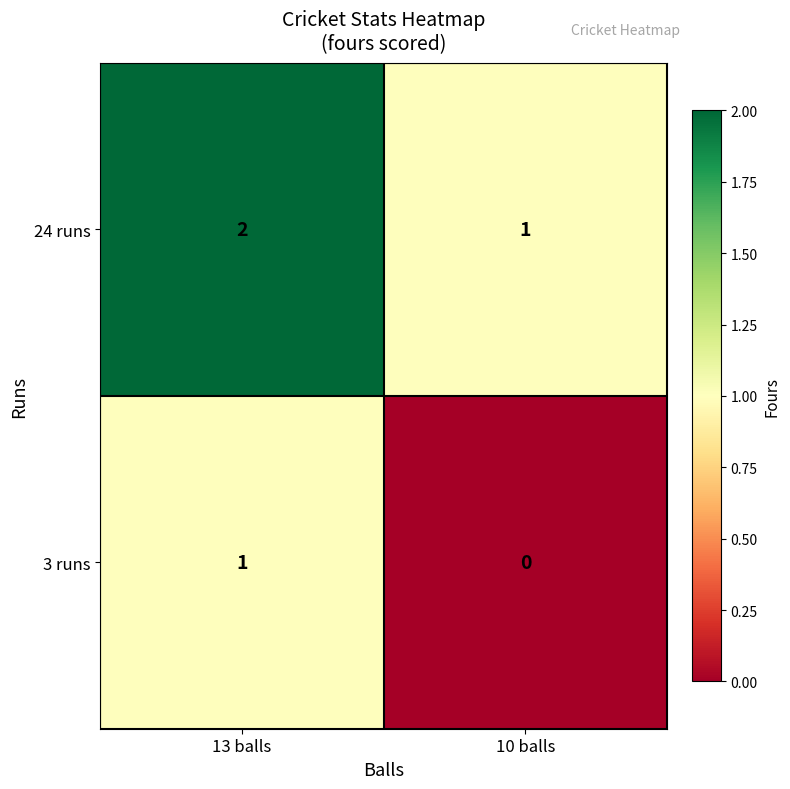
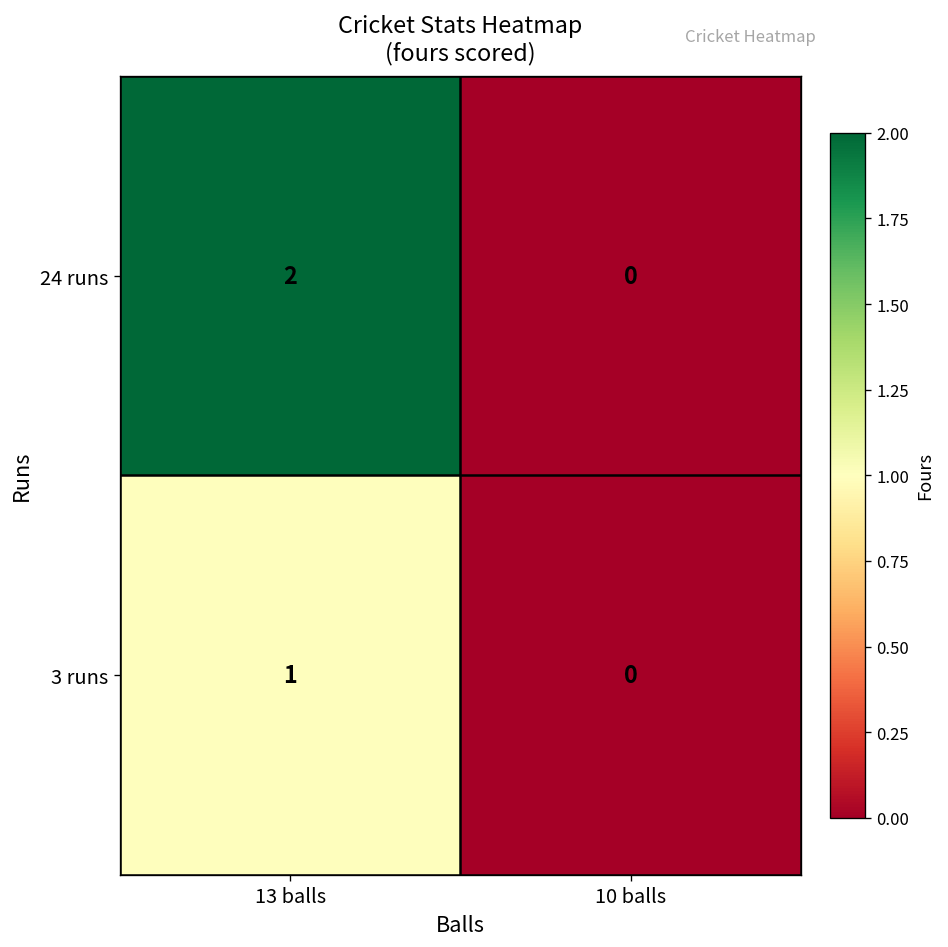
  {
    "24 runs": {
      "13 balls": 2,
-     "10 balls": 1
+     "10 balls": 0
    },
    "3 runs": {
      "13 balls": 1,
      "10 balls": 0
    }
  }
